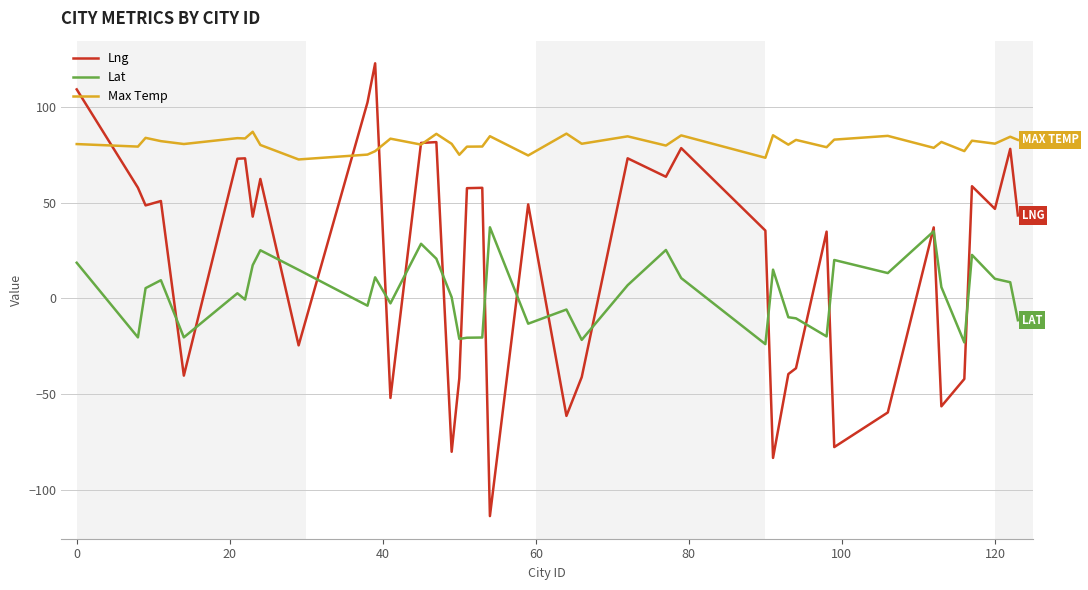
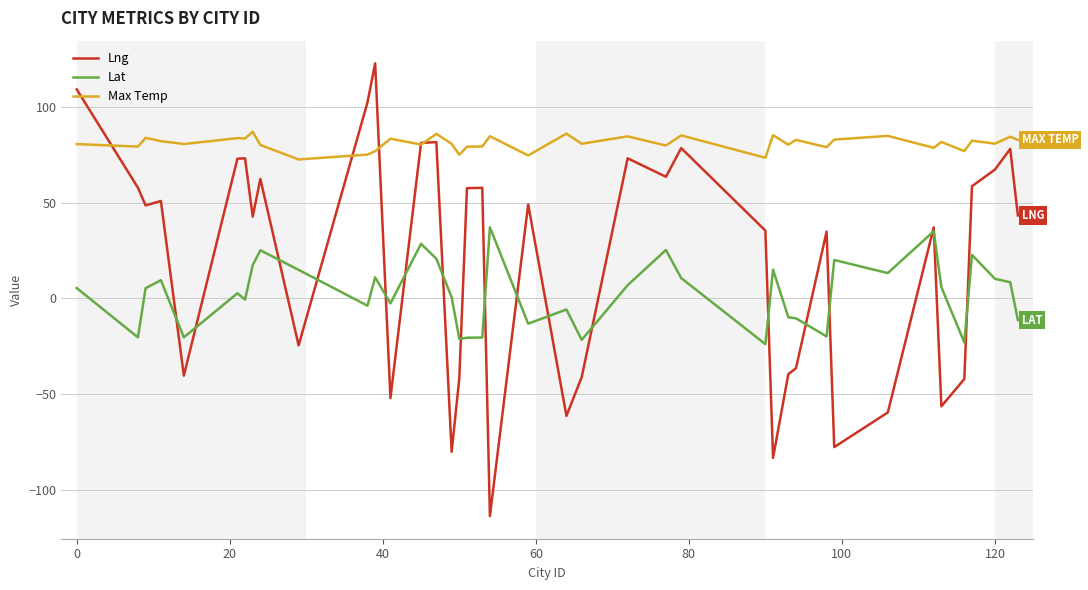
  {
    "Lng": {
      "0": 109,
-     "120": 47
+     "120": 67
    },
    "Lat": {
-     "0": 19,
+     "0": 5,
      "120": 10
    },
    "Max Temp": {
      "0": 81,
      "120": 81
    }
  }
